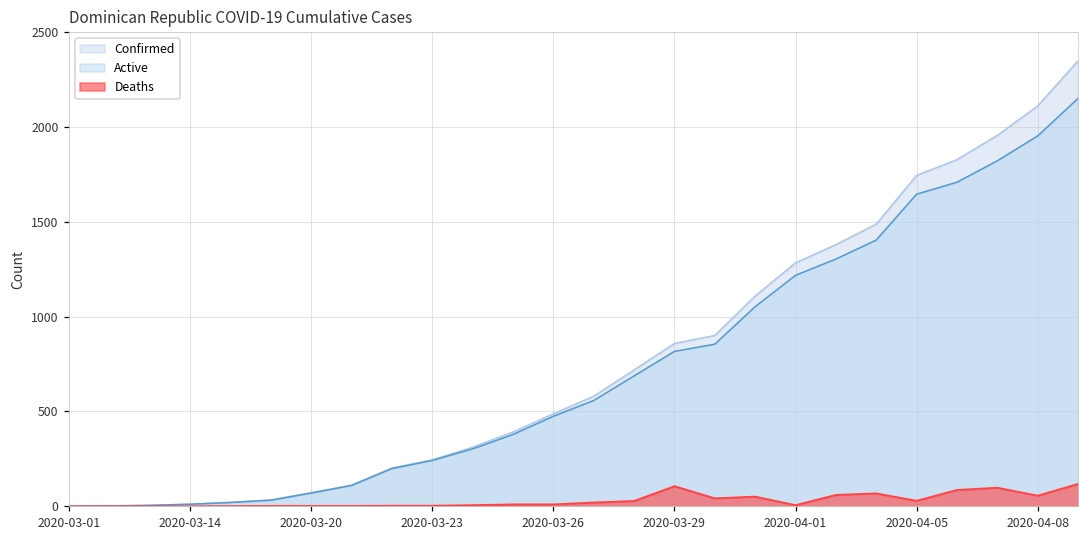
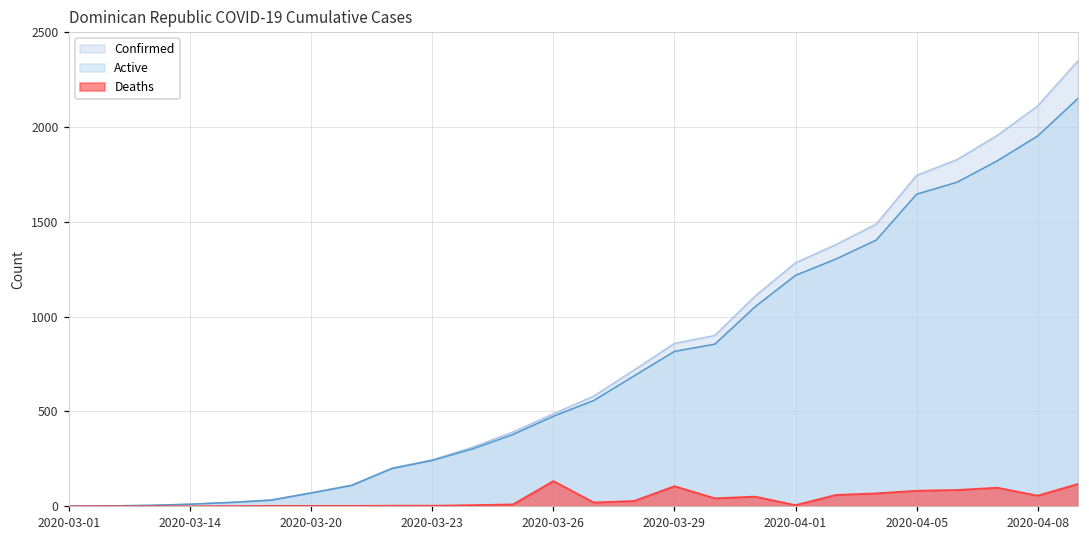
  {
    "Deaths": {
      "2020-03-20": 0,
      "2020-03-23": 0,
-     "2020-03-26": 10,
+     "2020-03-26": 130,
      "2020-03-29": 110,
      "2020-04-01": 10,
-     "2020-04-05": 30,
+     "2020-04-05": 80,
      "2020-04-08": 60
    }
  }
